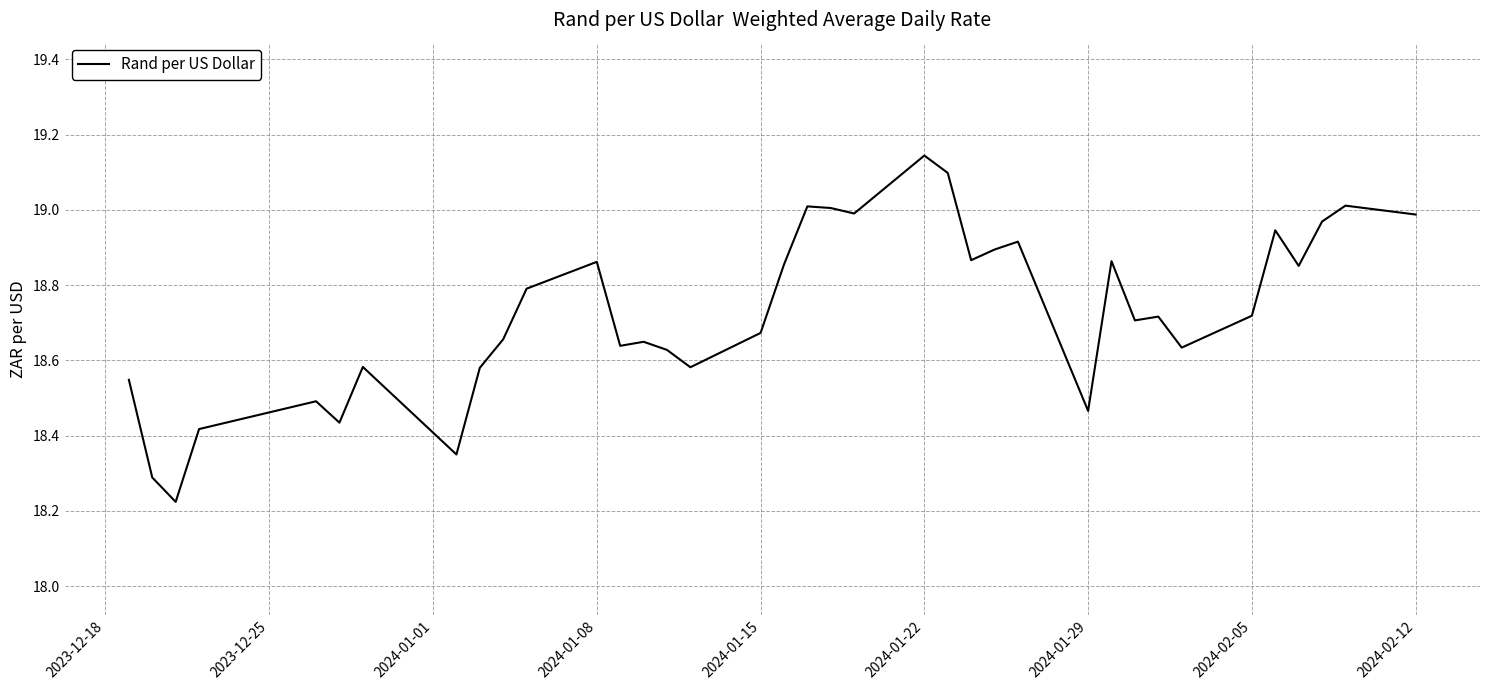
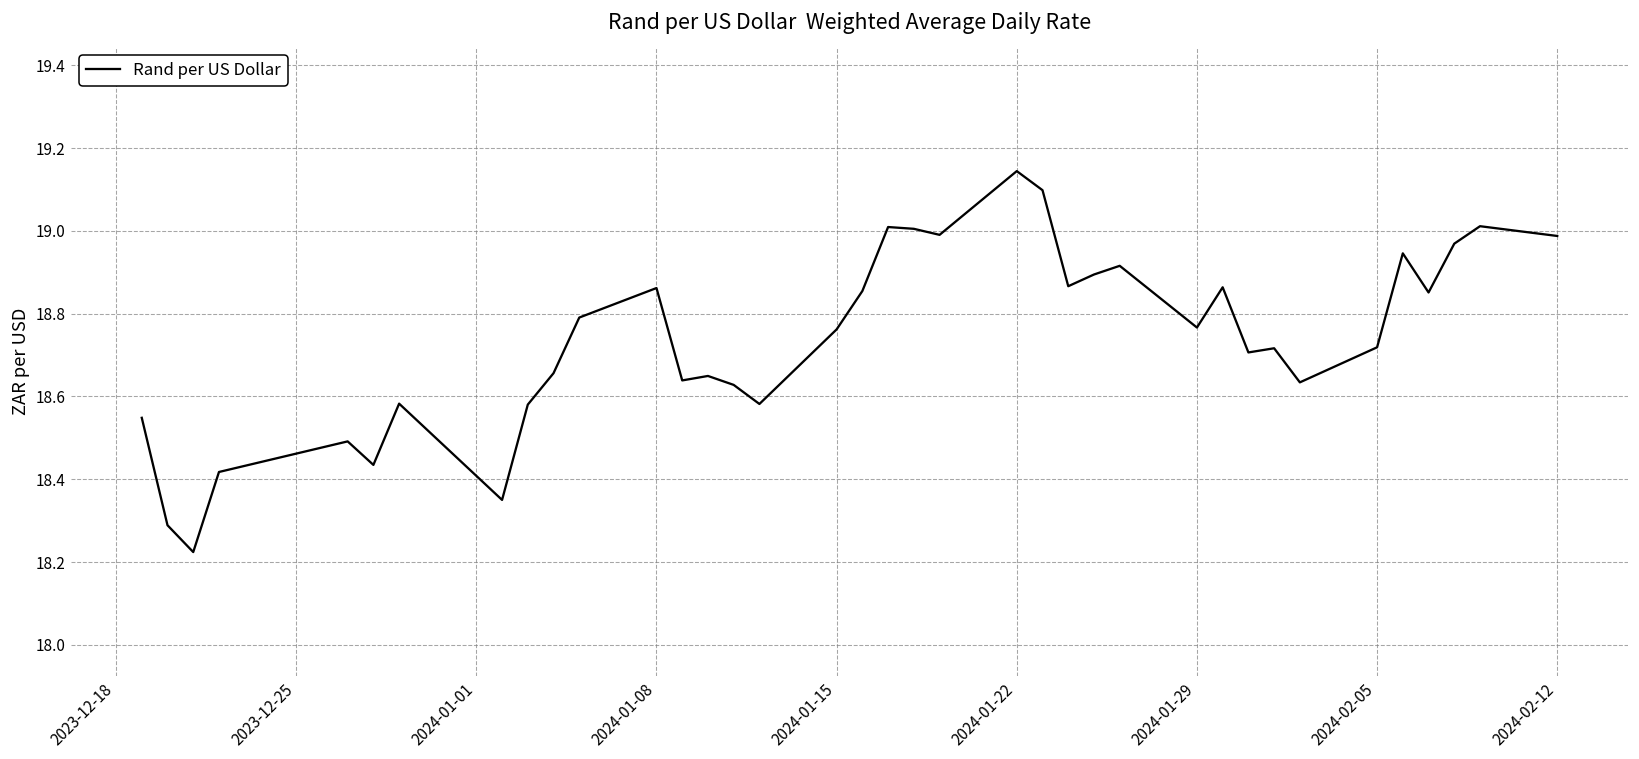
  {
    "2024-01-08": 18.86,
-   "2024-01-15": 18.67,
+   "2024-01-15": 18.76,
    "2024-01-22": 19.14,
-   "2024-01-29": 18.47,
+   "2024-01-29": 18.77,
    "2024-02-05": 18.72,
    "2024-02-12": 18.99
  }
